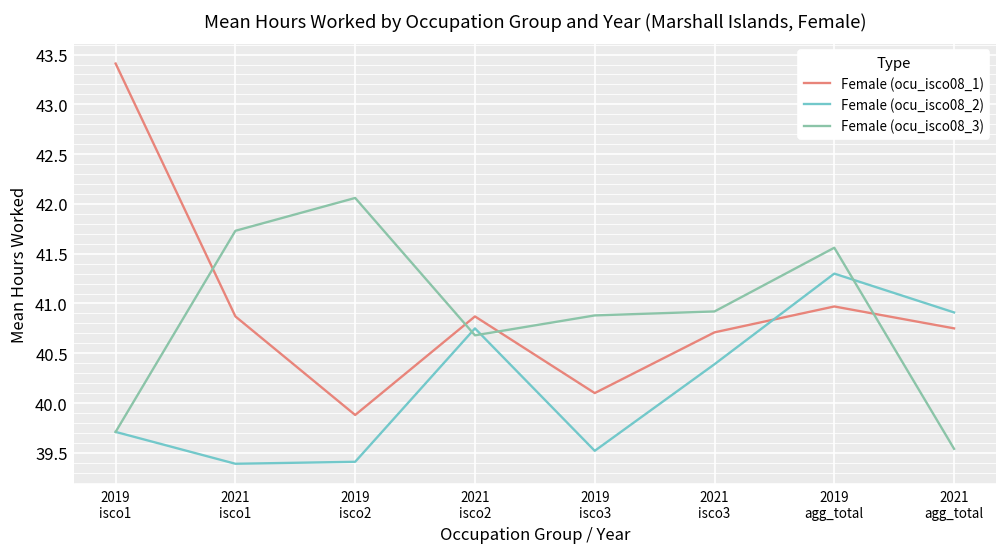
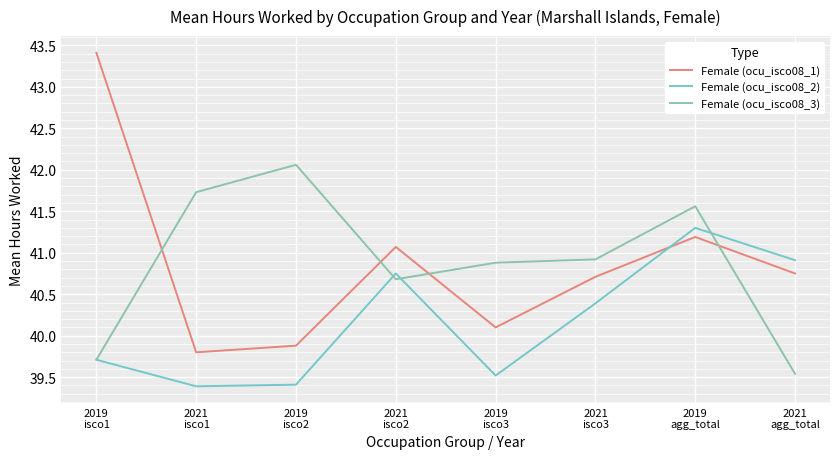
  {
    "Female (ocu_isco08_1)": {
      "2019 isco1": 43.4,
-     "2021 isco1": 40.9,
+     "2021 isco1": 39.8,
      "2019 isco2": 39.9,
-     "2021 isco2": 40.9,
+     "2021 isco2": 41.1,
      "2019 isco3": 40.1,
      "2021 isco3": 40.7,
-     "2019 agg_total": 41.0,
+     "2019 agg_total": 41.2,
      "2021 agg_total": 40.8
    }
  }
